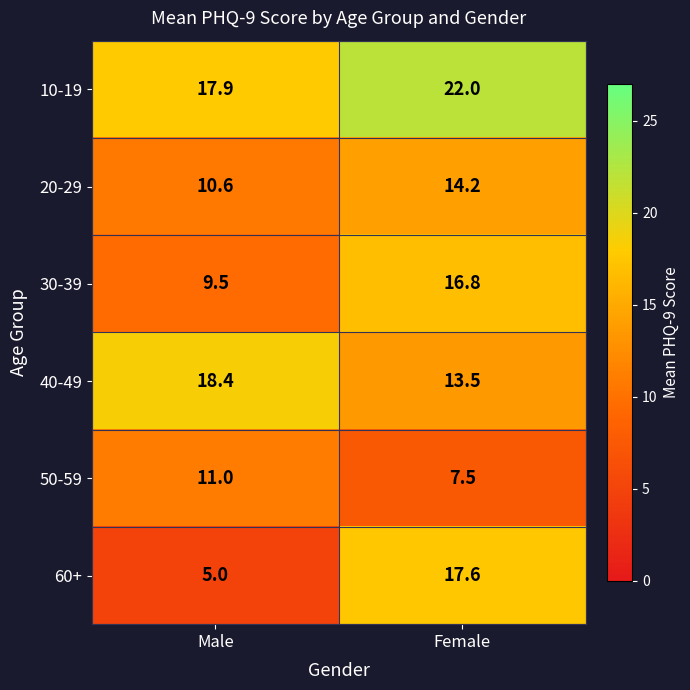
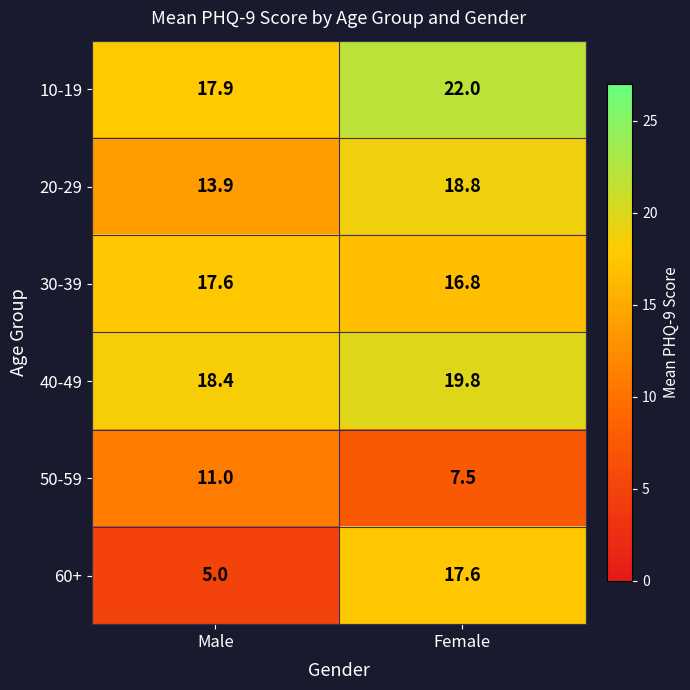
  {
    "10-19": {
      "Male": 17.9,
      "Female": 22.0
    },
    "20-29": {
-     "Male": 10.6,
-     "Female": 14.2
+     "Male": 13.9,
+     "Female": 18.8
    },
    "30-39": {
-     "Male": 9.5,
+     "Male": 17.6,
      "Female": 16.8
    },
    "40-49": {
      "Male": 18.4,
-     "Female": 13.5
+     "Female": 19.8
    },
    "50-59": {
      "Male": 11.0,
      "Female": 7.5
    },
    "60+": {
      "Male": 5.0,
      "Female": 17.6
    }
  }
